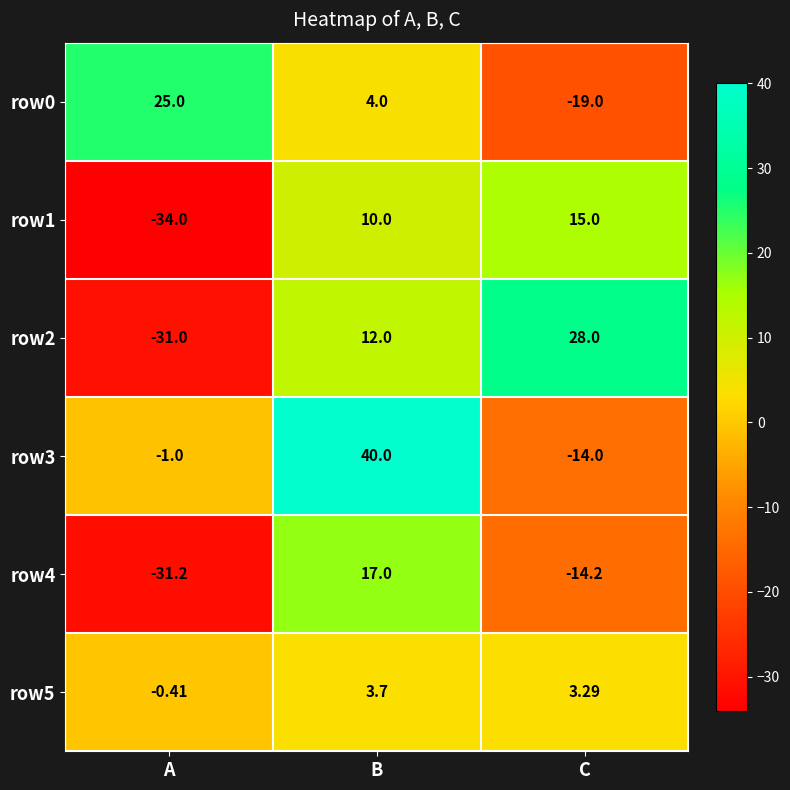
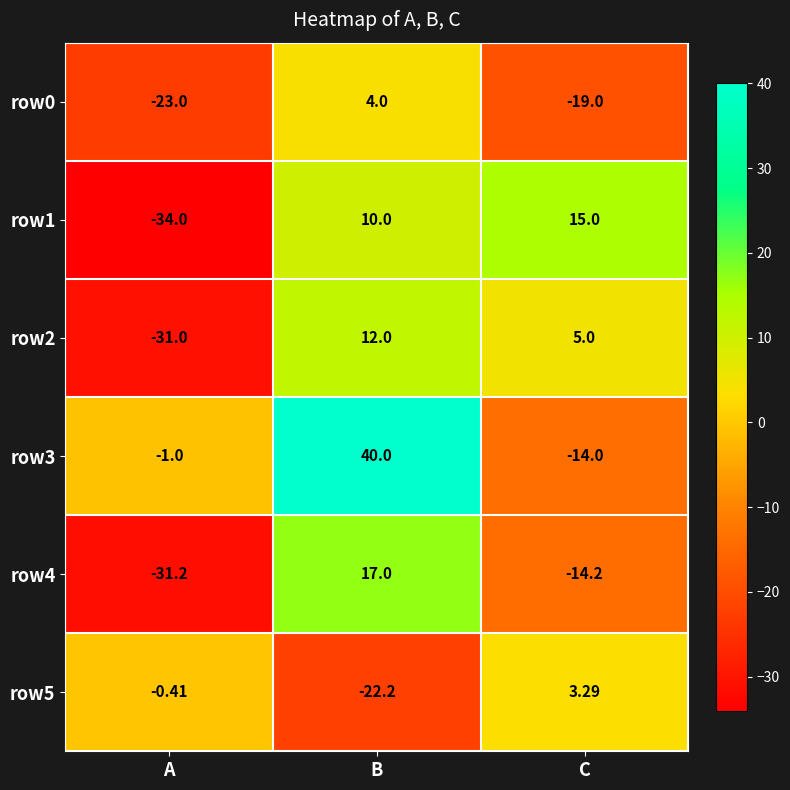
  {
    "row0": {
-     "A": 25.0,
+     "A": -23.0,
      "B": 4.0,
      "C": -19.0
    },
    "row1": {
      "A": -34.0,
      "B": 10.0,
      "C": 15.0
    },
    "row2": {
      "A": -31.0,
      "B": 12.0,
-     "C": 28.0
+     "C": 5.0
    },
    "row3": {
      "A": -1.0,
      "B": 40.0,
      "C": -14.0
    },
    "row4": {
      "A": -31.2,
      "B": 17.0,
      "C": -14.2
    },
    "row5": {
      "A": -0.41,
-     "B": 3.7,
+     "B": -22.2,
      "C": 3.29
    }
  }
